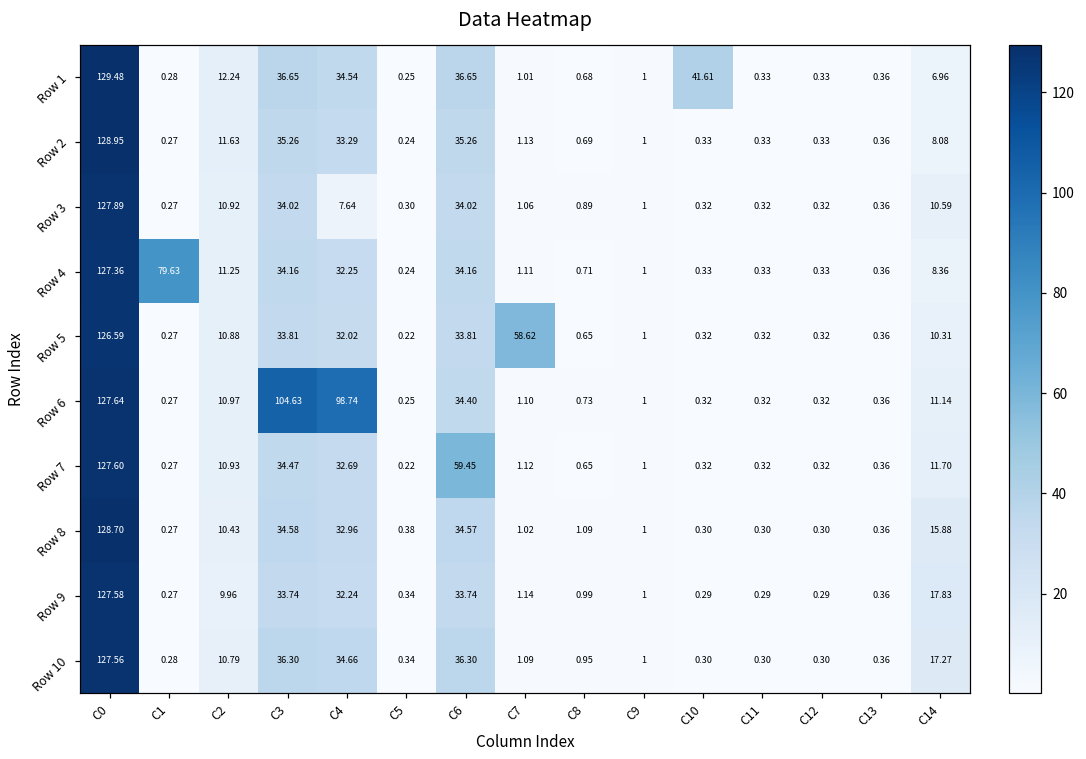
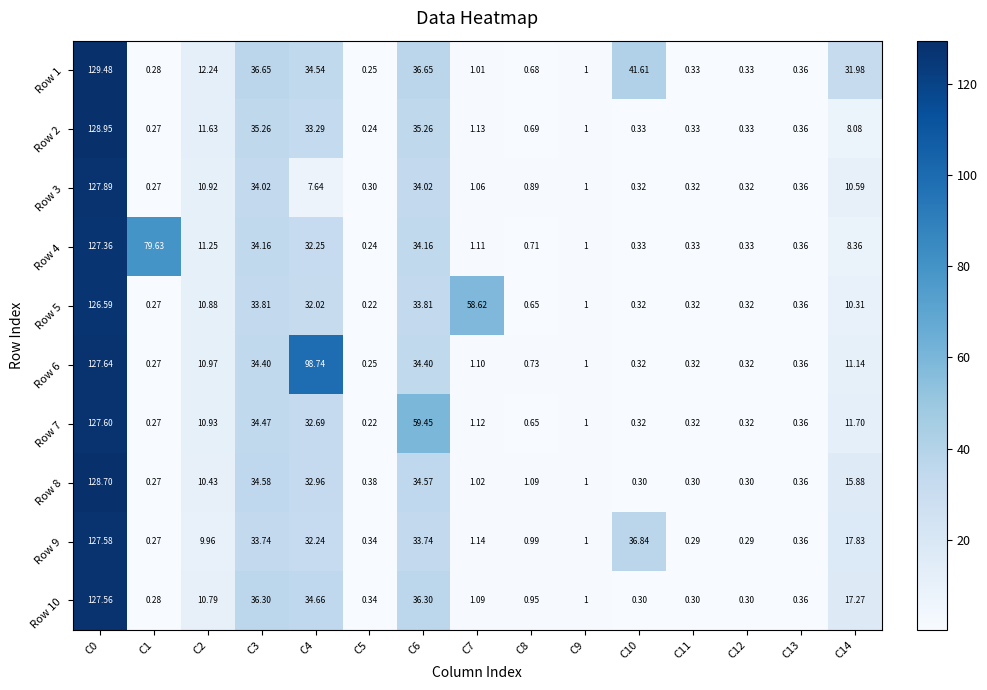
  {
    "Row 1": {
      "C0": 129.48,
      "C1": 0.28,
      "C2": 12.24,
      "C3": 36.65,
      "C4": 34.54,
      "C5": 0.25,
      "C6": 36.65,
      "C7": 1.01,
      "C8": 0.68,
      "C9": 1,
      "C10": 41.61,
      "C11": 0.33,
      "C12": 0.33,
      "C13": 0.36,
-     "C14": 6.96
+     "C14": 31.98
    },
    "Row 2": {
      "C0": 128.95,
      "C1": 0.27,
      "C2": 11.63,
      "C3": 35.26,
      "C4": 33.29,
      "C5": 0.24,
      "C6": 35.26,
      "C7": 1.13,
      "C8": 0.69,
      "C9": 1,
      "C10": 0.33,
      "C11": 0.33,
      "C12": 0.33,
      "C13": 0.36,
      "C14": 8.08
    },
    "Row 3": {
      "C0": 127.89,
      "C1": 0.27,
      "C2": 10.92,
      "C3": 34.02,
      "C4": 7.64,
      "C5": 0.30,
      "C6": 34.02,
      "C7": 1.06,
      "C8": 0.89,
      "C9": 1,
      "C10": 0.32,
      "C11": 0.32,
      "C12": 0.32,
      "C13": 0.36,
      "C14": 10.59
    },
    "Row 4": {
      "C0": 127.36,
      "C1": 79.63,
      "C2": 11.25,
      "C3": 34.16,
      "C4": 32.25,
      "C5": 0.24,
      "C6": 34.16,
      "C7": 1.11,
      "C8": 0.71,
      "C9": 1,
      "C10": 0.33,
      "C11": 0.33,
      "C12": 0.33,
      "C13": 0.36,
      "C14": 8.36
    },
    "Row 5": {
      "C0": 126.59,
      "C1": 0.27,
      "C2": 10.88,
      "C3": 33.81,
      "C4": 32.02,
      "C5": 0.22,
      "C6": 33.81,
      "C7": 58.62,
      "C8": 0.65,
      "C9": 1,
      "C10": 0.32,
      "C11": 0.32,
      "C12": 0.32,
      "C13": 0.36,
      "C14": 10.31
    },
    "Row 6": {
      "C0": 127.64,
      "C1": 0.27,
      "C2": 10.97,
-     "C3": 104.63,
+     "C3": 34.40,
      "C4": 98.74,
      "C5": 0.25,
      "C6": 34.40,
      "C7": 1.10,
      "C8": 0.73,
      "C9": 1,
      "C10": 0.32,
      "C11": 0.32,
      "C12": 0.32,
      "C13": 0.36,
      "C14": 11.14
    },
    "Row 7": {
      "C0": 127.60,
      "C1": 0.27,
      "C2": 10.93,
      "C3": 34.47,
      "C4": 32.69,
      "C5": 0.22,
      "C6": 59.45,
      "C7": 1.12,
      "C8": 0.65,
      "C9": 1,
      "C10": 0.32,
      "C11": 0.32,
      "C12": 0.32,
      "C13": 0.36,
      "C14": 11.70
    },
    "Row 8": {
      "C0": 128.70,
      "C1": 0.27,
      "C2": 10.43,
      "C3": 34.58,
      "C4": 32.96,
      "C5": 0.38,
      "C6": 34.57,
      "C7": 1.02,
      "C8": 1.09,
      "C9": 1,
      "C10": 0.30,
      "C11": 0.30,
      "C12": 0.30,
      "C13": 0.36,
      "C14": 15.88
    },
    "Row 9": {
      "C0": 127.58,
      "C1": 0.27,
      "C2": 9.96,
      "C3": 33.74,
      "C4": 32.24,
      "C5": 0.34,
      "C6": 33.74,
      "C7": 1.14,
      "C8": 0.99,
      "C9": 1,
-     "C10": 0.29,
+     "C10": 36.84,
      "C11": 0.29,
      "C12": 0.29,
      "C13": 0.36,
      "C14": 17.83
    },
    "Row 10": {
      "C0": 127.56,
      "C1": 0.28,
      "C2": 10.79,
      "C3": 36.30,
      "C4": 34.66,
      "C5": 0.34,
      "C6": 36.30,
      "C7": 1.09,
      "C8": 0.95,
      "C9": 1,
      "C10": 0.30,
      "C11": 0.30,
      "C12": 0.30,
      "C13": 0.36,
      "C14": 17.27
    }
  }
